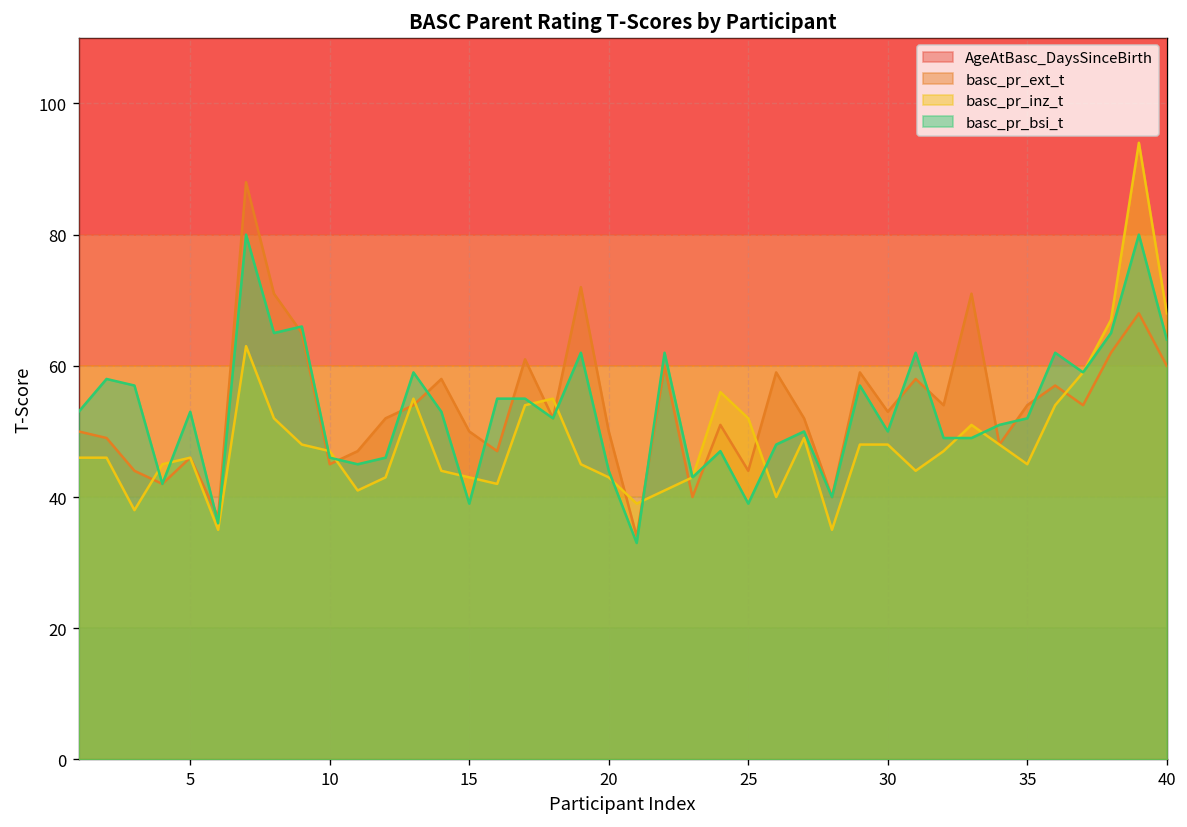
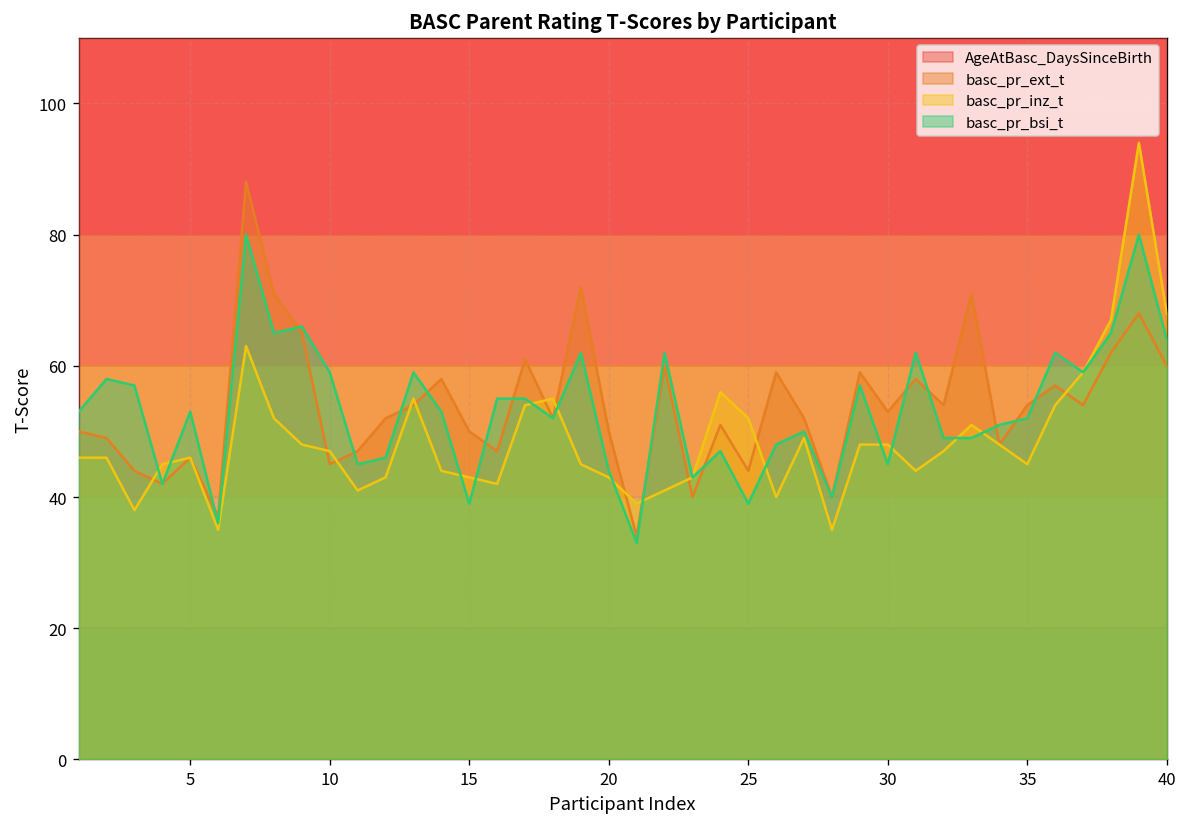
  {
    "basc_pr_bsi_t": {
      "5": 53,
-     "10": 46,
+     "10": 59,
      "15": 39,
      "20": 44,
      "25": 39,
-     "30": 50,
+     "30": 45,
      "35": 52,
      "40": 64
    }
  }
